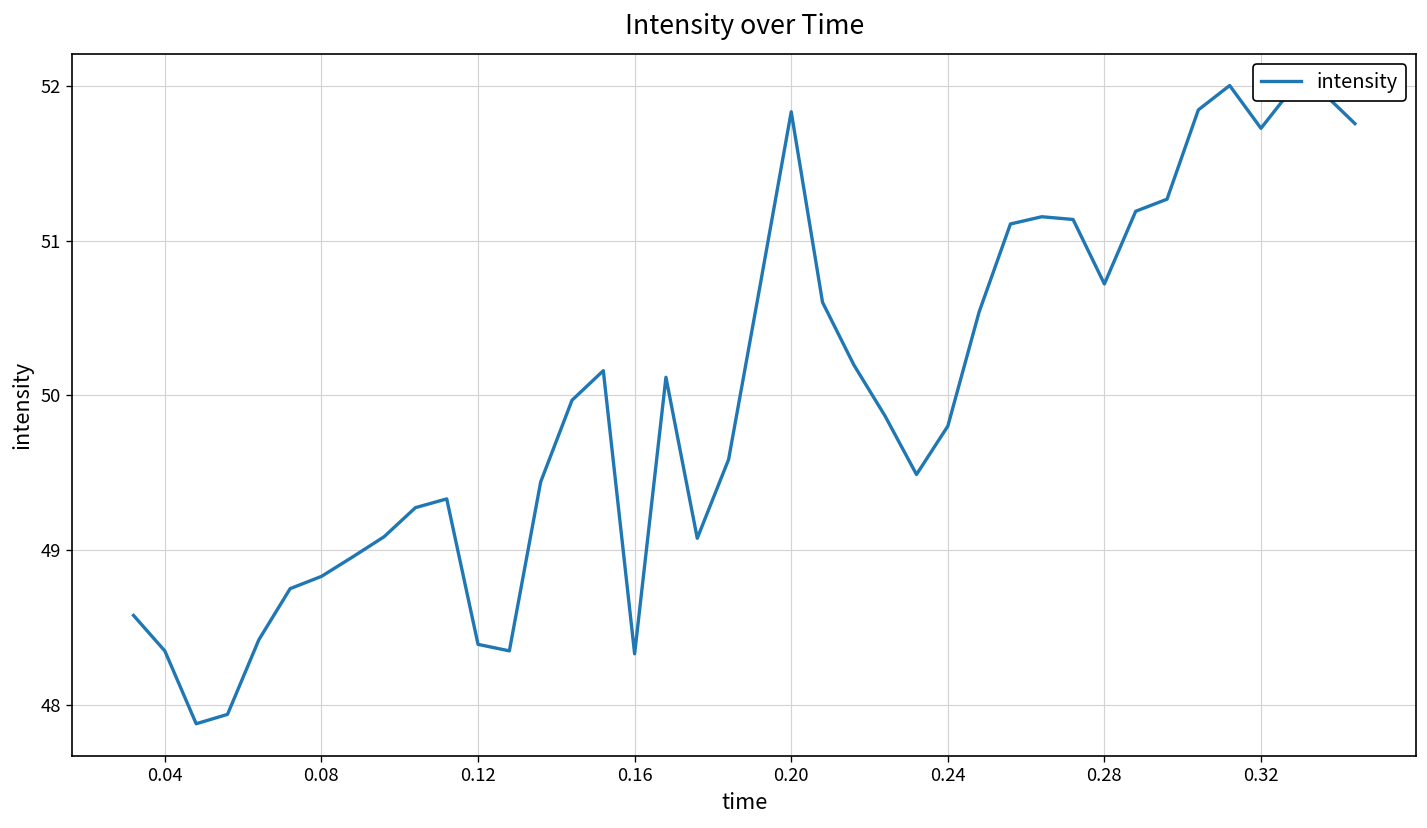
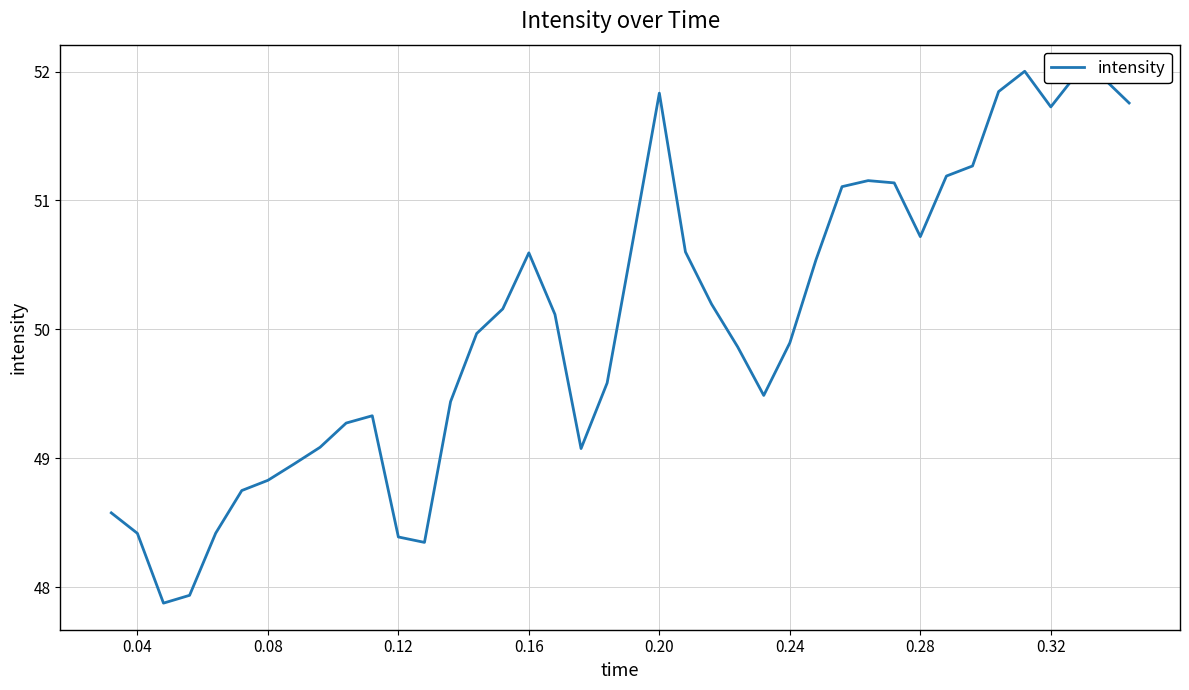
  {
-   "0.04": 48.35,
+   "0.04": 48.42,
    "0.08": 48.83,
    "0.12": 48.39,
-   "0.16": 48.33,
+   "0.16": 50.59,
    "0.20": 51.83,
-   "0.24": 49.80,
+   "0.24": 49.90,
    "0.28": 50.72,
    "0.32": 51.73
  }
